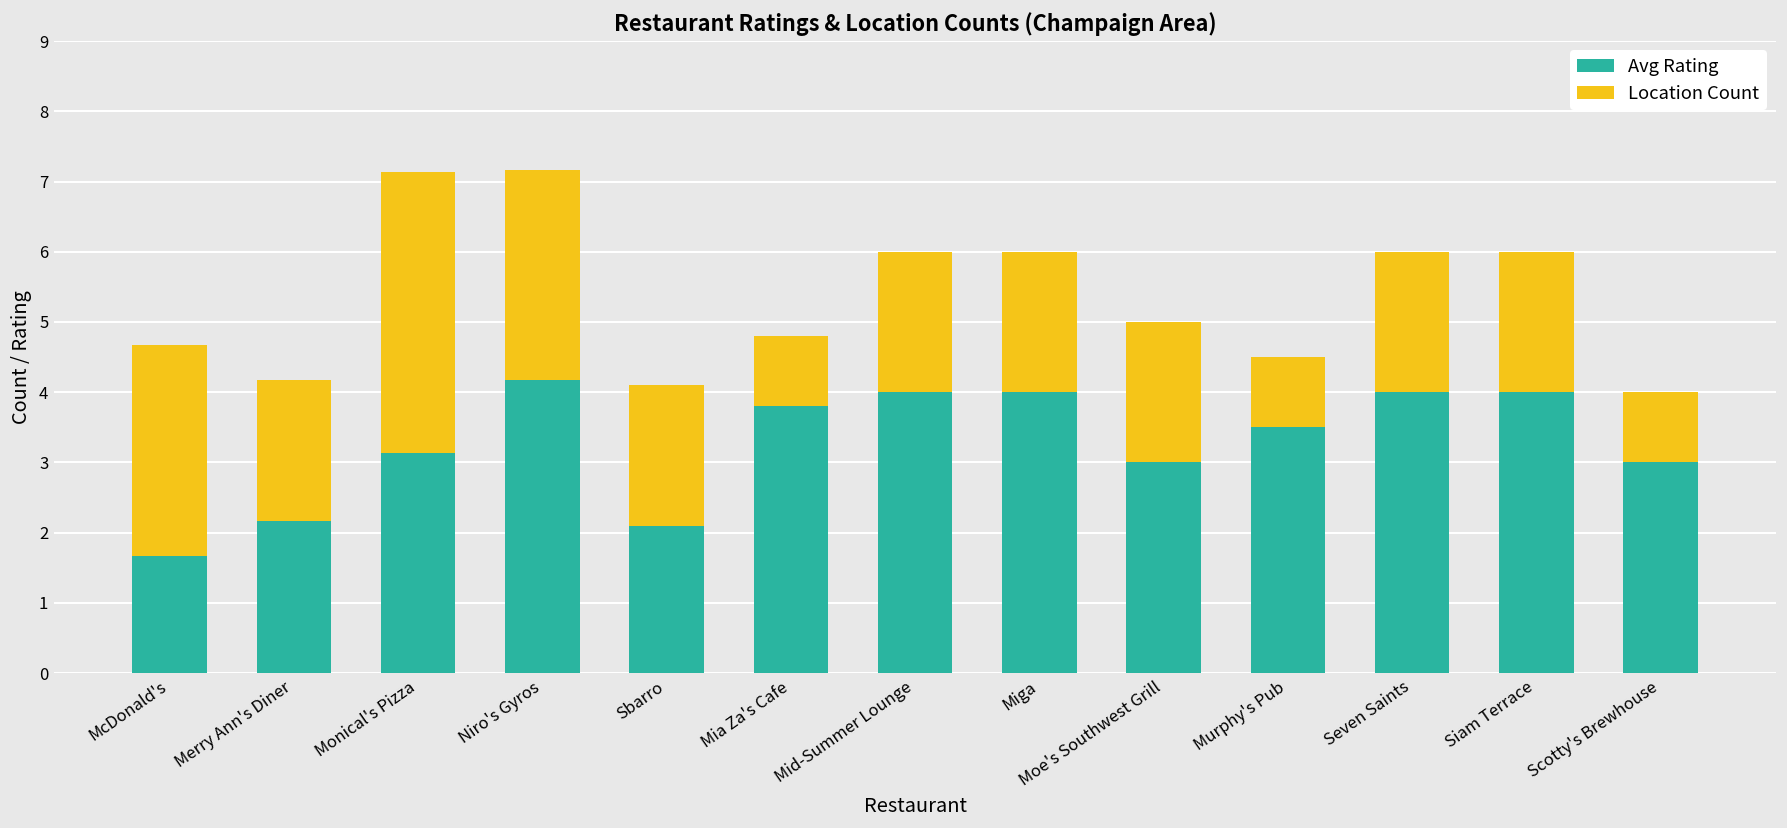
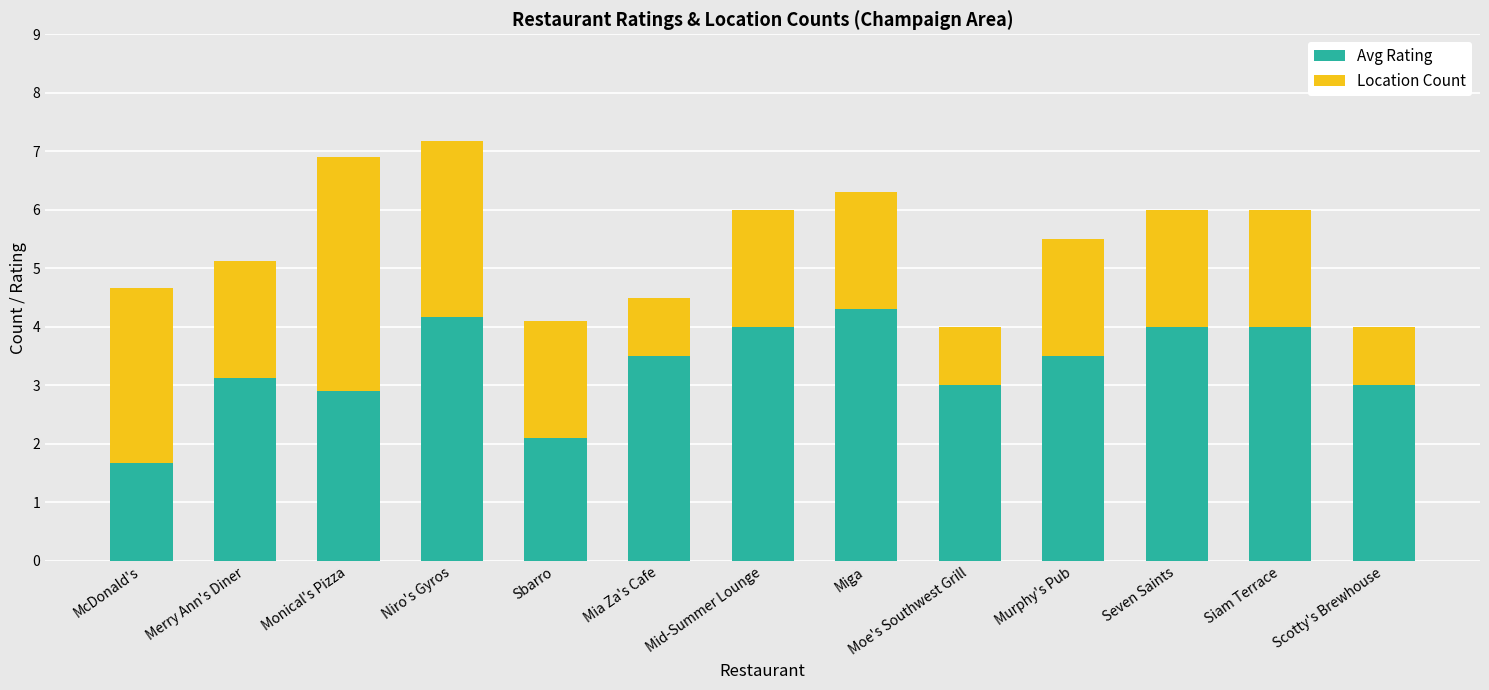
  {
    "Avg Rating": {
      "McDonald's": 1.7,
-     "Merry Ann's Diner": 2.2,
-     "Monical's Pizza": 3.1,
+     "Merry Ann's Diner": 3.1,
+     "Monical's Pizza": 2.9,
      "Niro's Gyros": 4.2,
      "Sbarro": 2.1,
-     "Mia Za's Cafe": 3.8,
+     "Mia Za's Cafe": 3.5,
      "Mid-Summer Lounge": 4.0,
-     "Miga": 4.0,
+     "Miga": 4.3,
      "Moe's Southwest Grill": 3.0,
      "Murphy's Pub": 3.5,
      "Seven Saints": 4.0,
      "Siam Terrace": 4.0,
      "Scotty's Brewhouse": 3.0
    },
    "Location Count": {
      "McDonald's": 3,
      "Merry Ann's Diner": 2,
      "Monical's Pizza": 4,
      "Niro's Gyros": 3,
      "Sbarro": 2,
      "Mia Za's Cafe": 1,
      "Mid-Summer Lounge": 2,
      "Miga": 2,
-     "Moe's Southwest Grill": 2,
-     "Murphy's Pub": 1,
+     "Moe's Southwest Grill": 1,
+     "Murphy's Pub": 2,
      "Seven Saints": 2,
      "Siam Terrace": 2,
      "Scotty's Brewhouse": 1
    }
  }
